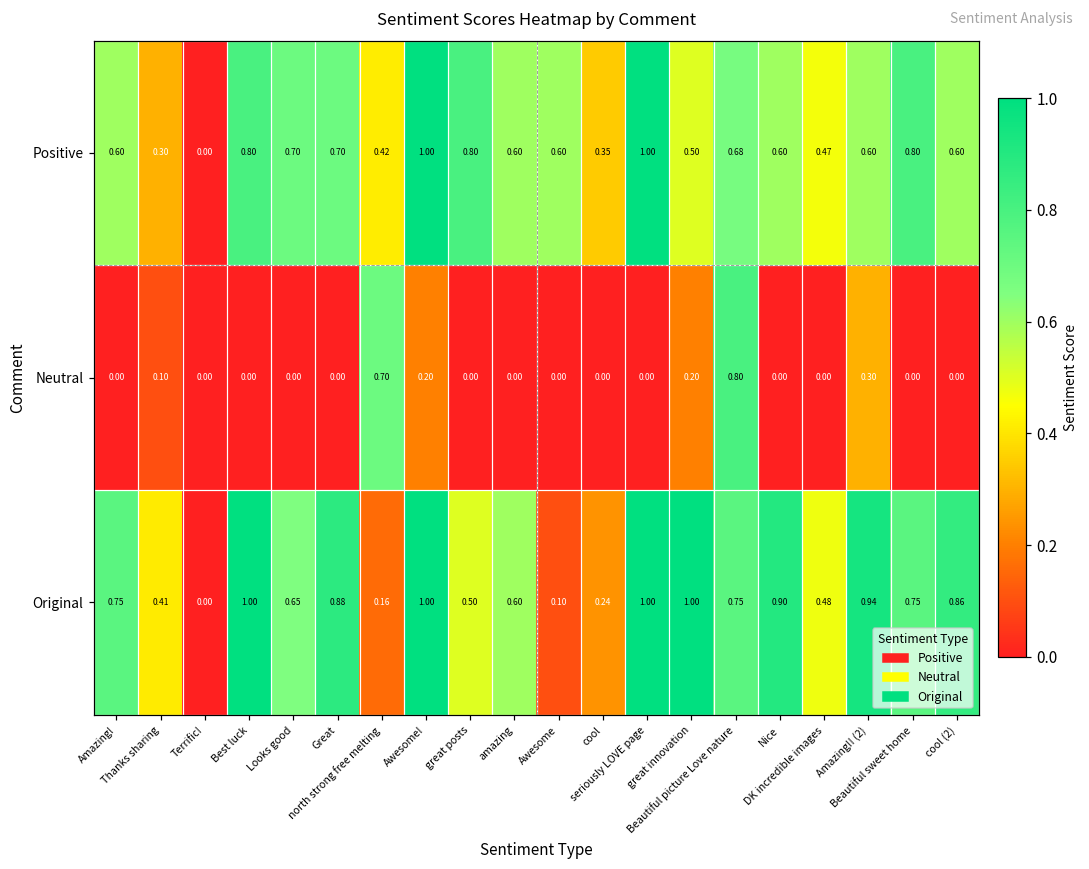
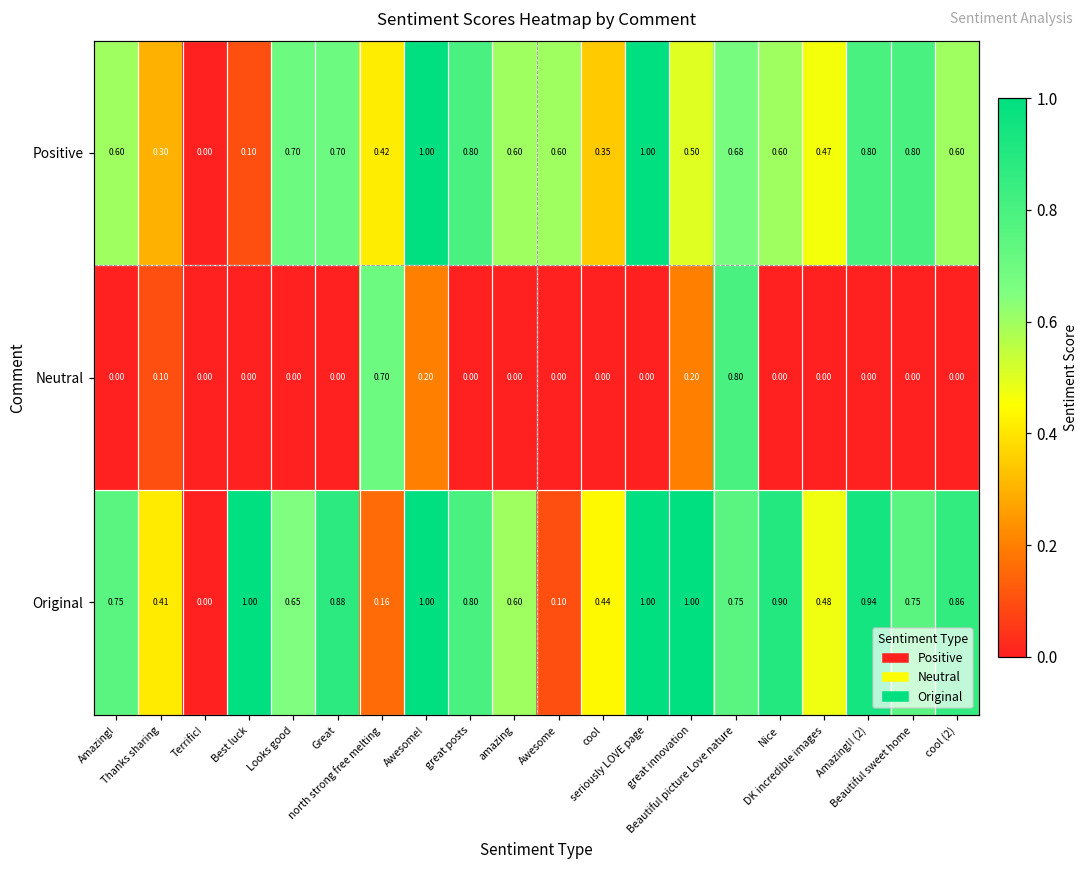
  {
    "Positive": {
      "Amazing!": 0.60,
      "Thanks sharing": 0.30,
      "Terrific!": 0.00,
-     "Best luck": 0.80,
+     "Best luck": 0.10,
      "Looks good": 0.70,
      "Great": 0.70,
      "north strong free melting": 0.42,
      "Awesome!": 1.00,
      "great posts": 0.80,
      "amazing": 0.60,
      "Awesome": 0.60,
      "cool": 0.35,
      "seriously LOVE page": 1.00,
      "great innovation": 0.50,
      "Beautiful picture Love nature": 0.68,
      "Nice": 0.60,
      "DK incredible images": 0.47,
-     "Amazing!! (2)": 0.60,
+     "Amazing!! (2)": 0.80,
      "Beautiful sweet home": 0.80,
      "cool (2)": 0.60
    },
    "Neutral": {
      "Amazing!": 0.00,
      "Thanks sharing": 0.10,
      "Terrific!": 0.00,
      "Best luck": 0.00,
      "Looks good": 0.00,
      "Great": 0.00,
      "north strong free melting": 0.70,
      "Awesome!": 0.20,
      "great posts": 0.00,
      "amazing": 0.00,
      "Awesome": 0.00,
      "cool": 0.00,
      "seriously LOVE page": 0.00,
      "great innovation": 0.20,
      "Beautiful picture Love nature": 0.80,
      "Nice": 0.00,
      "DK incredible images": 0.00,
-     "Amazing!! (2)": 0.30,
+     "Amazing!! (2)": 0.00,
      "Beautiful sweet home": 0.00,
      "cool (2)": 0.00
    },
    "Original": {
      "Amazing!": 0.75,
      "Thanks sharing": 0.41,
      "Terrific!": 0.00,
      "Best luck": 1.00,
      "Looks good": 0.65,
      "Great": 0.88,
      "north strong free melting": 0.16,
      "Awesome!": 1.00,
-     "great posts": 0.50,
+     "great posts": 0.80,
      "amazing": 0.60,
      "Awesome": 0.10,
-     "cool": 0.24,
+     "cool": 0.44,
      "seriously LOVE page": 1.00,
      "great innovation": 1.00,
      "Beautiful picture Love nature": 0.75,
      "Nice": 0.90,
      "DK incredible images": 0.48,
      "Amazing!! (2)": 0.94,
      "Beautiful sweet home": 0.75,
      "cool (2)": 0.86
    }
  }
